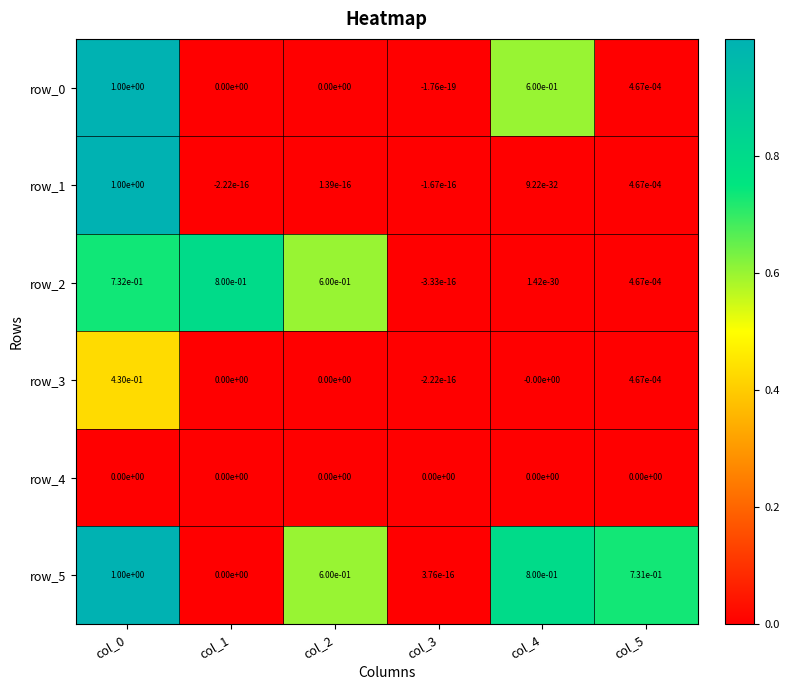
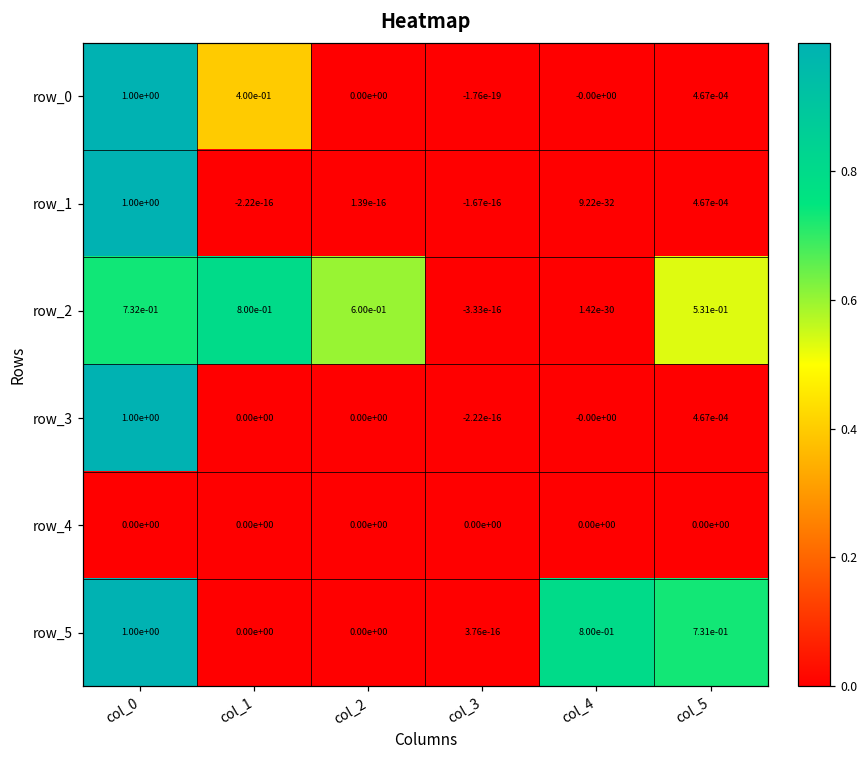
  {
    "row_0": {
      "col_0": "1.00e+00",
-     "col_1": "0.00e+00",
+     "col_1": "4.00e-01",
      "col_2": "0.00e+00",
      "col_3": "-1.76e-19",
-     "col_4": "6.00e-01",
+     "col_4": "-0.00e+00",
      "col_5": "4.67e-04"
    },
    "row_1": {
      "col_0": "1.00e+00",
      "col_1": "-2.22e-16",
      "col_2": "1.39e-16",
      "col_3": "-1.67e-16",
      "col_4": "9.22e-32",
      "col_5": "4.67e-04"
    },
    "row_2": {
      "col_0": "7.32e-01",
      "col_1": "8.00e-01",
      "col_2": "6.00e-01",
      "col_3": "-3.33e-16",
      "col_4": "1.42e-30",
-     "col_5": "4.67e-04"
+     "col_5": "5.31e-01"
    },
    "row_3": {
-     "col_0": "4.30e-01",
+     "col_0": "1.00e+00",
      "col_1": "0.00e+00",
      "col_2": "0.00e+00",
      "col_3": "-2.22e-16",
      "col_4": "-0.00e+00",
      "col_5": "4.67e-04"
    },
    "row_4": {
      "col_0": "0.00e+00",
      "col_1": "0.00e+00",
      "col_2": "0.00e+00",
      "col_3": "0.00e+00",
      "col_4": "0.00e+00",
      "col_5": "0.00e+00"
    },
    "row_5": {
      "col_0": "1.00e+00",
      "col_1": "0.00e+00",
-     "col_2": "6.00e-01",
+     "col_2": "0.00e+00",
      "col_3": "3.76e-16",
      "col_4": "8.00e-01",
      "col_5": "7.31e-01"
    }
  }
